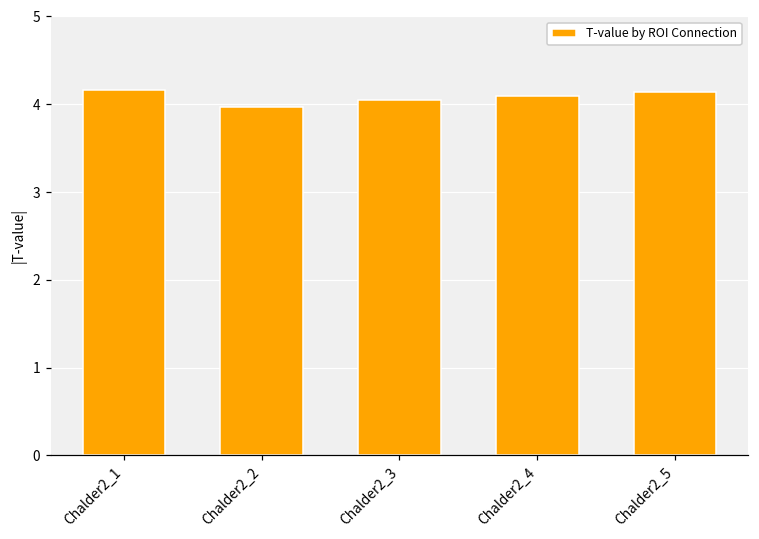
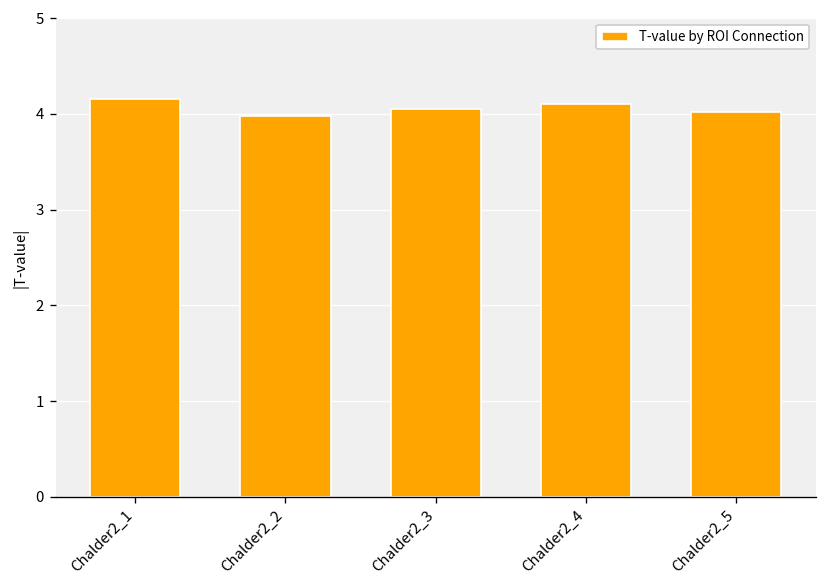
  {
    "Chalder2_1": 4.2,
    "Chalder2_2": 4.0,
    "Chalder2_3": 4.0,
    "Chalder2_4": 4.1,
-   "Chalder2_5": 4.1
+   "Chalder2_5": 4.0
  }
